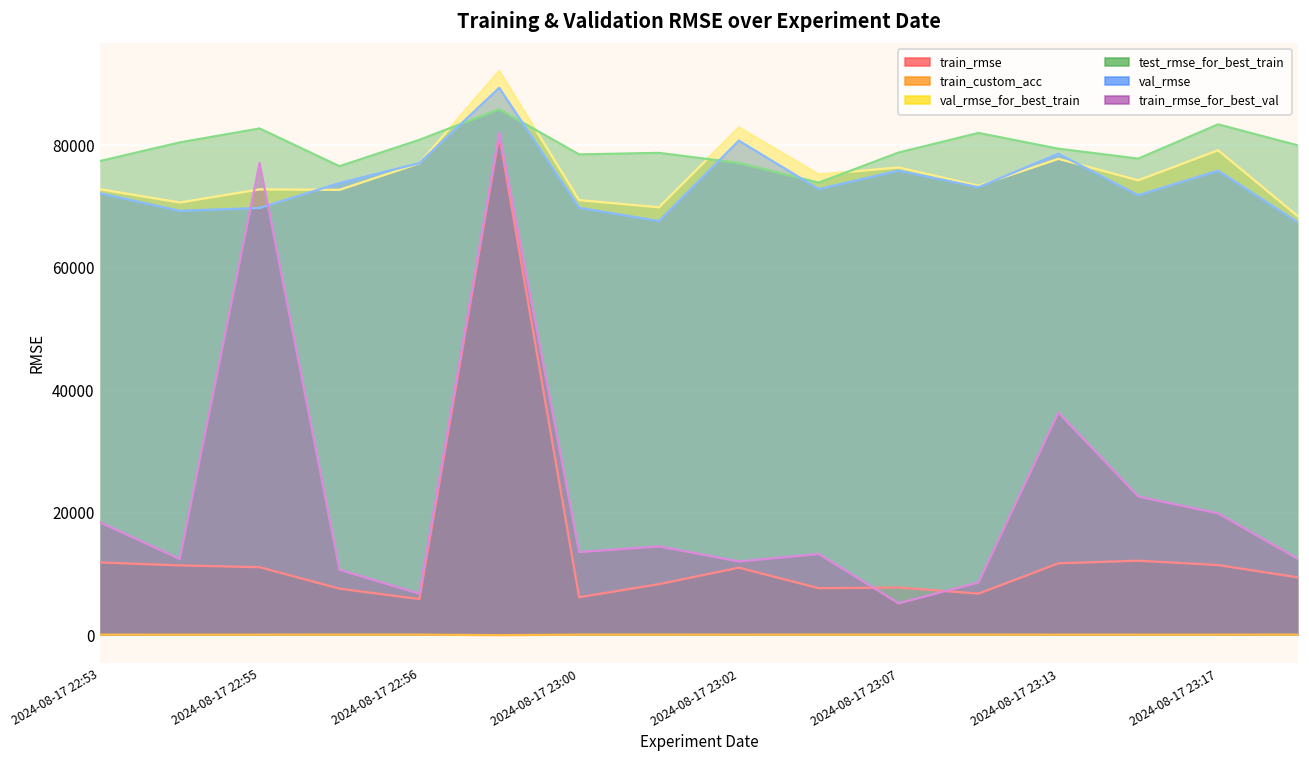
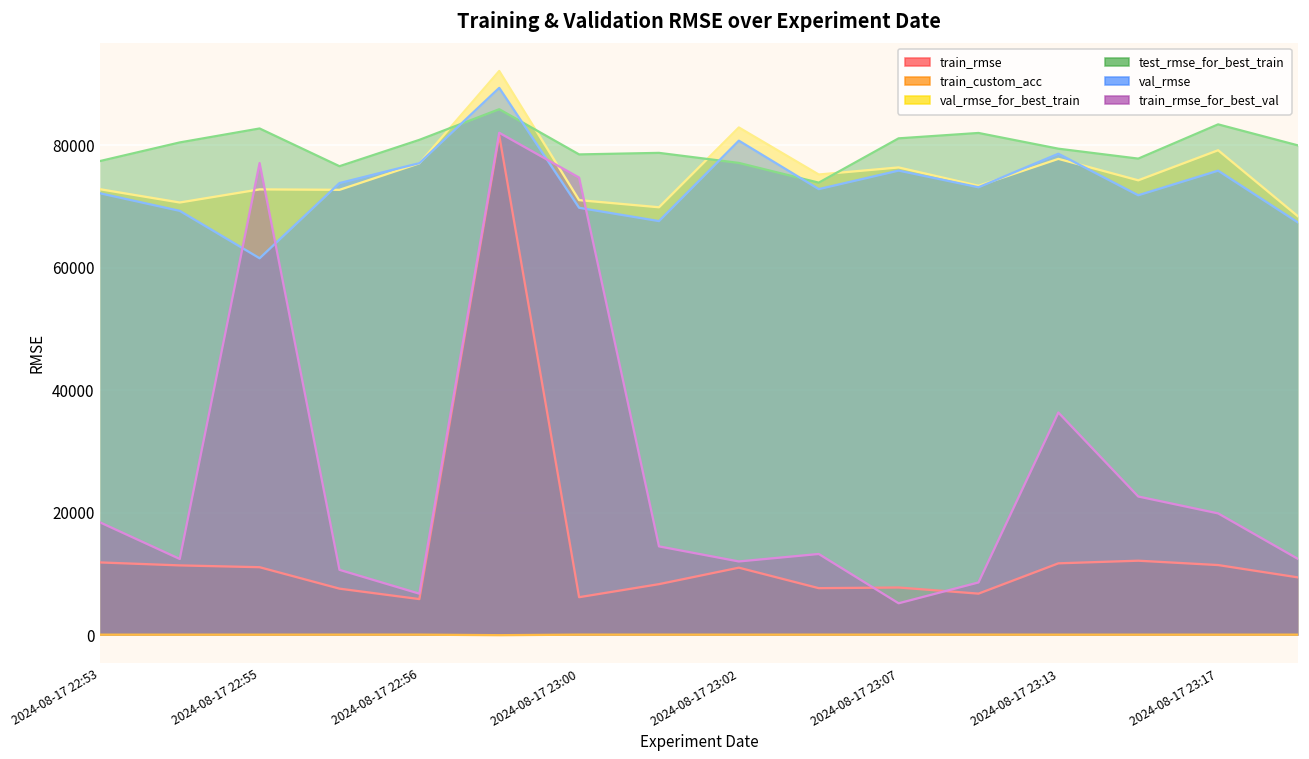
  {
    "test_rmse_for_best_train": {
      "2024-08-17 22:53": 77000,
      "2024-08-17 22:55": 83000,
      "2024-08-17 23:00": 79000,
-     "2024-08-17 23:07": 79000,
+     "2024-08-17 23:07": 81000,
      "2024-08-17 23:13": 79000
    },
    "val_rmse": {
      "2024-08-17 22:53": 72000,
-     "2024-08-17 22:55": 70000,
+     "2024-08-17 22:55": 62000,
      "2024-08-17 23:00": 70000,
      "2024-08-17 23:07": 76000,
      "2024-08-17 23:13": 79000
    },
    "train_rmse_for_best_val": {
      "2024-08-17 22:53": 18000,
      "2024-08-17 22:55": 77000,
-     "2024-08-17 23:00": 14000,
+     "2024-08-17 23:00": 75000,
      "2024-08-17 23:07": 5000,
      "2024-08-17 23:13": 36000
    }
  }
